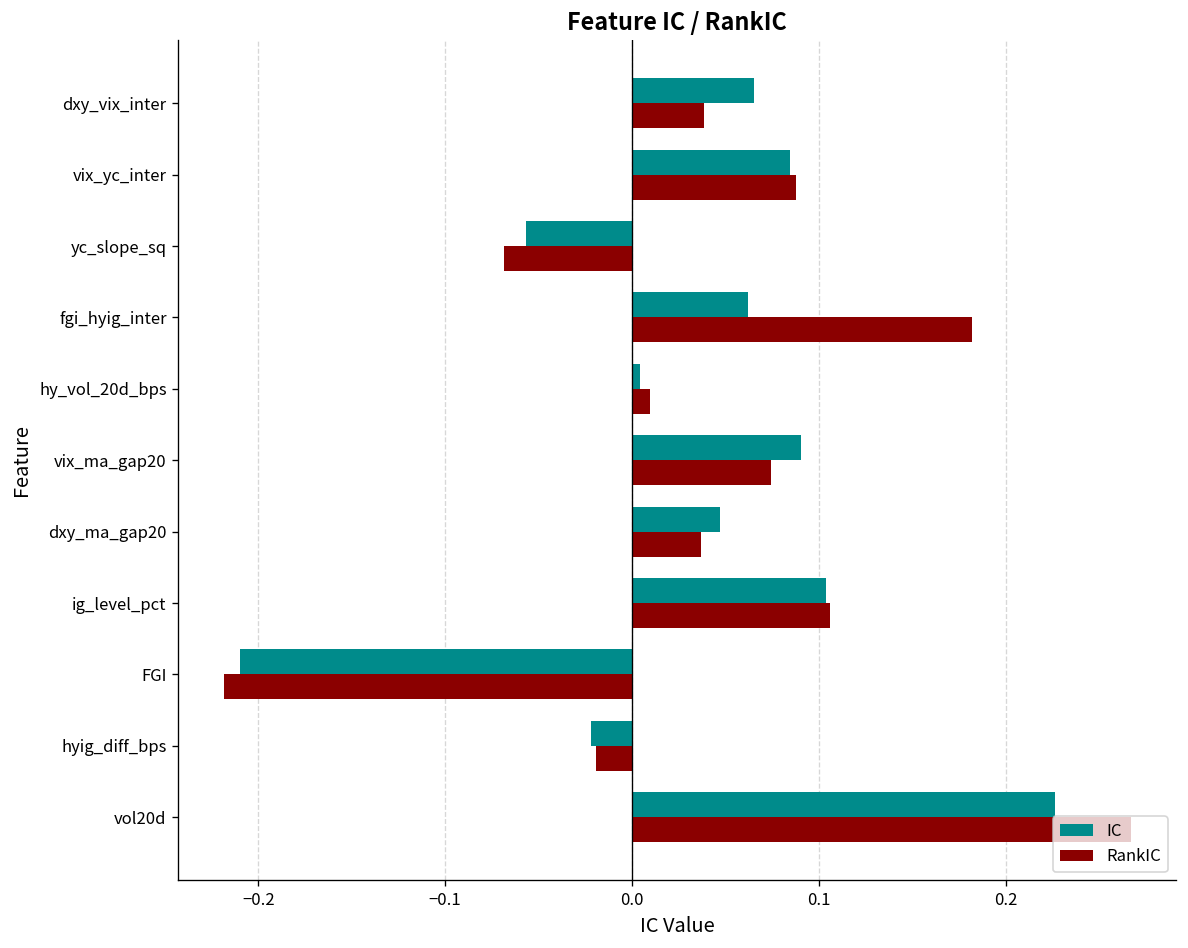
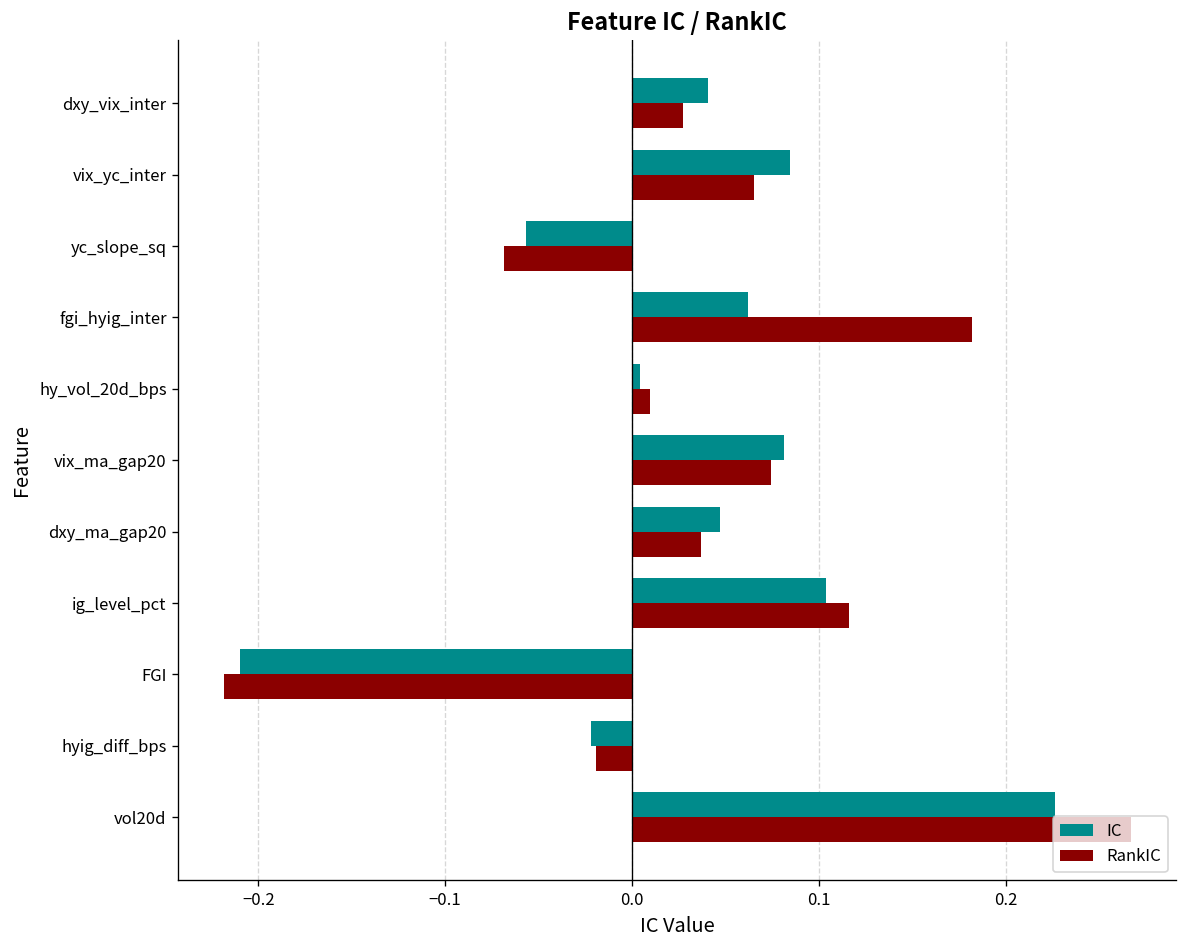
  {
    "IC": {
-     "dxy_vix_inter": 0.065,
+     "dxy_vix_inter": 0.041,
      "vix_yc_inter": 0.084,
      "yc_slope_sq": -0.057,
      "fgi_hyig_inter": 0.062,
      "hy_vol_20d_bps": 0.004,
-     "vix_ma_gap20": 0.090,
+     "vix_ma_gap20": 0.081,
      "dxy_ma_gap20": 0.047,
      "ig_level_pct": 0.104,
      "FGI": -0.210,
      "hyig_diff_bps": -0.022,
      "vol20d": 0.226
    },
    "RankIC": {
-     "dxy_vix_inter": 0.039,
-     "vix_yc_inter": 0.088,
+     "dxy_vix_inter": 0.027,
+     "vix_yc_inter": 0.065,
      "yc_slope_sq": -0.069,
      "fgi_hyig_inter": 0.182,
      "hy_vol_20d_bps": 0.010,
      "vix_ma_gap20": 0.074,
      "dxy_ma_gap20": 0.037,
-     "ig_level_pct": 0.106,
+     "ig_level_pct": 0.116,
      "FGI": -0.218,
      "hyig_diff_bps": -0.020
    }
  }
